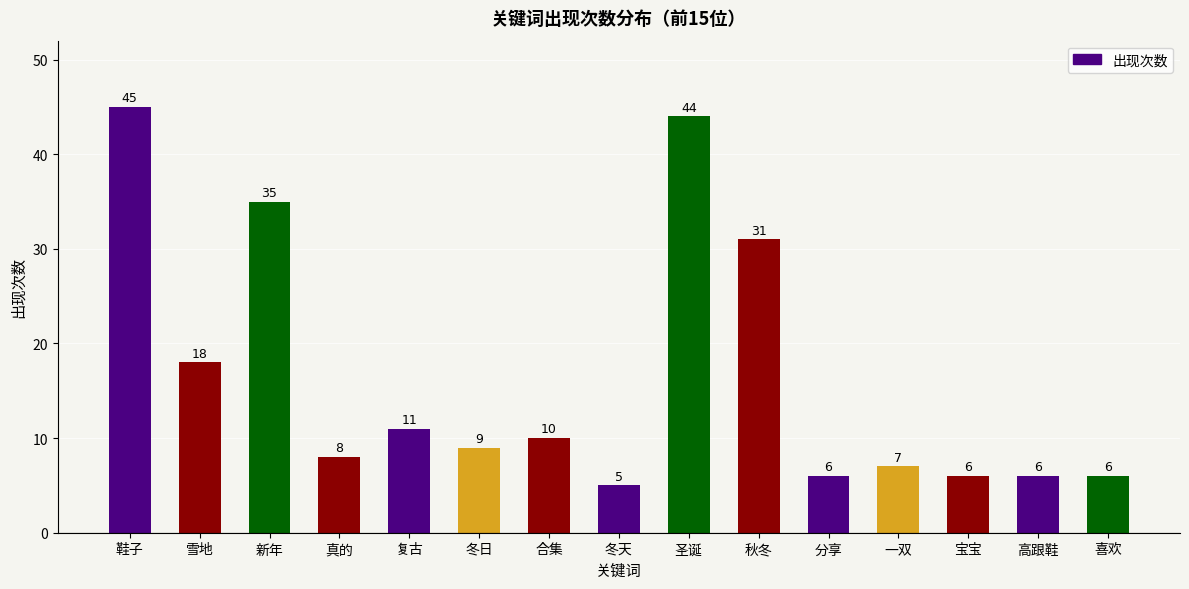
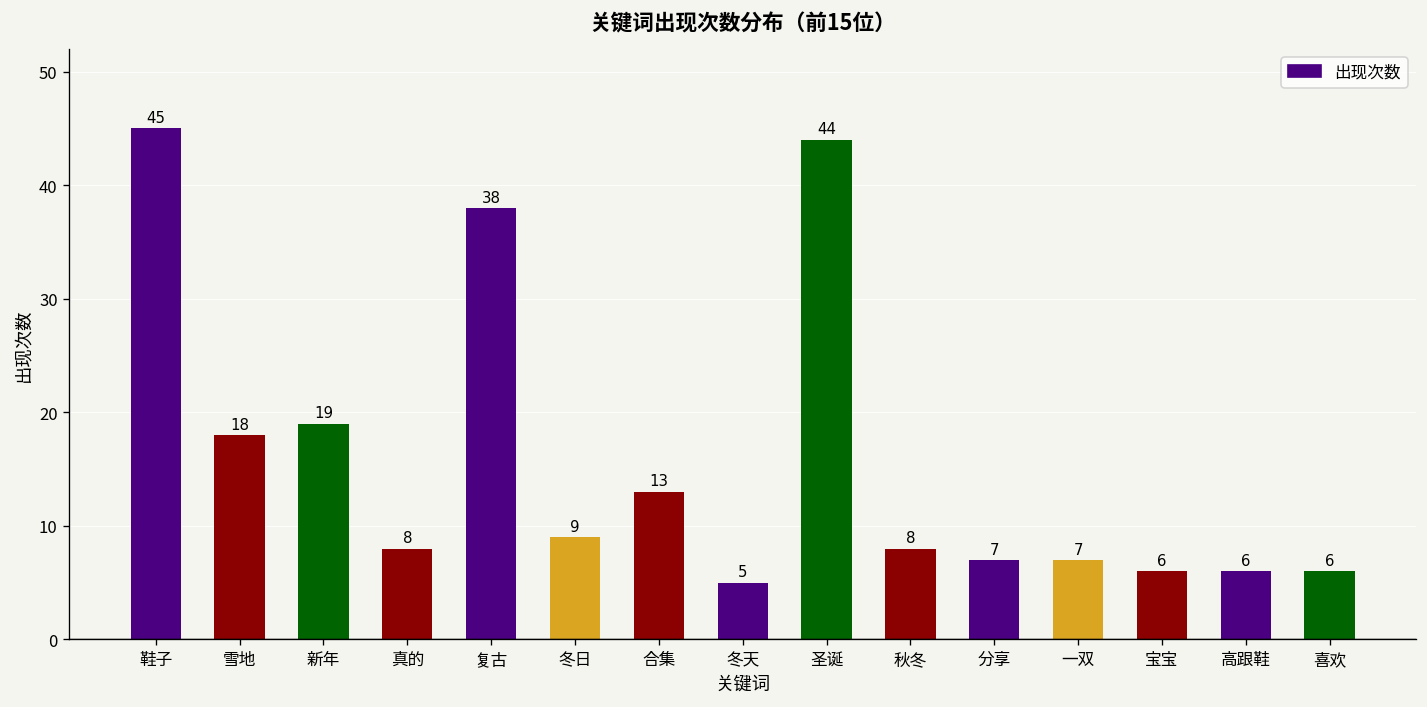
  {
    "鞋子": 45,
    "雪地": 18,
-   "新年": 35,
+   "新年": 19,
    "真的": 8,
-   "复古": 11,
+   "复古": 38,
    "冬日": 9,
-   "合集": 10,
+   "合集": 13,
    "冬天": 5,
    "圣诞": 44,
-   "秋冬": 31,
-   "分享": 6,
+   "秋冬": 8,
+   "分享": 7,
    "一双": 7,
    "宝宝": 6,
    "高跟鞋": 6,
    "喜欢": 6
  }
